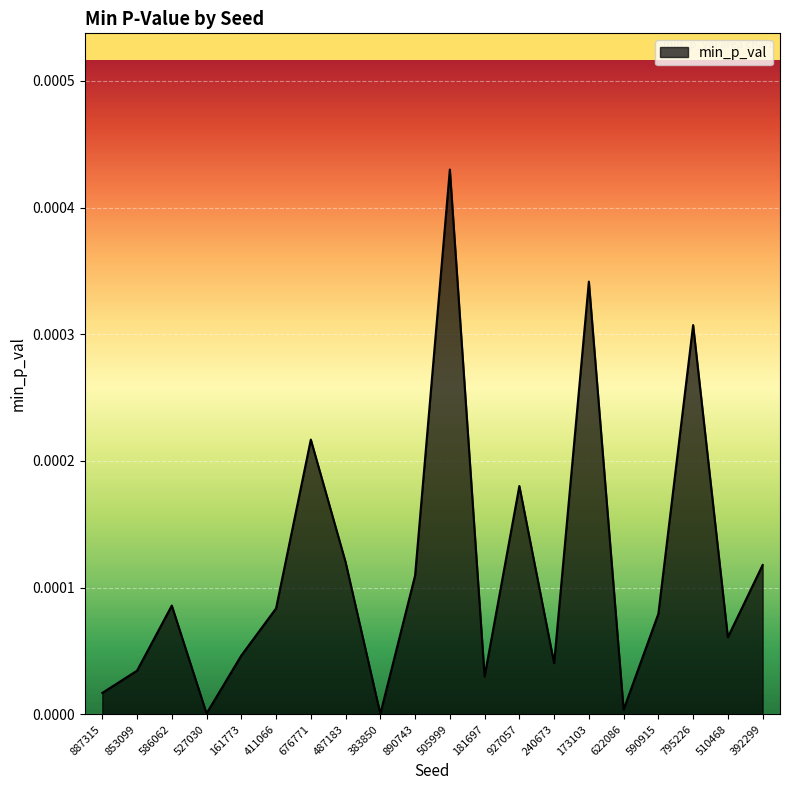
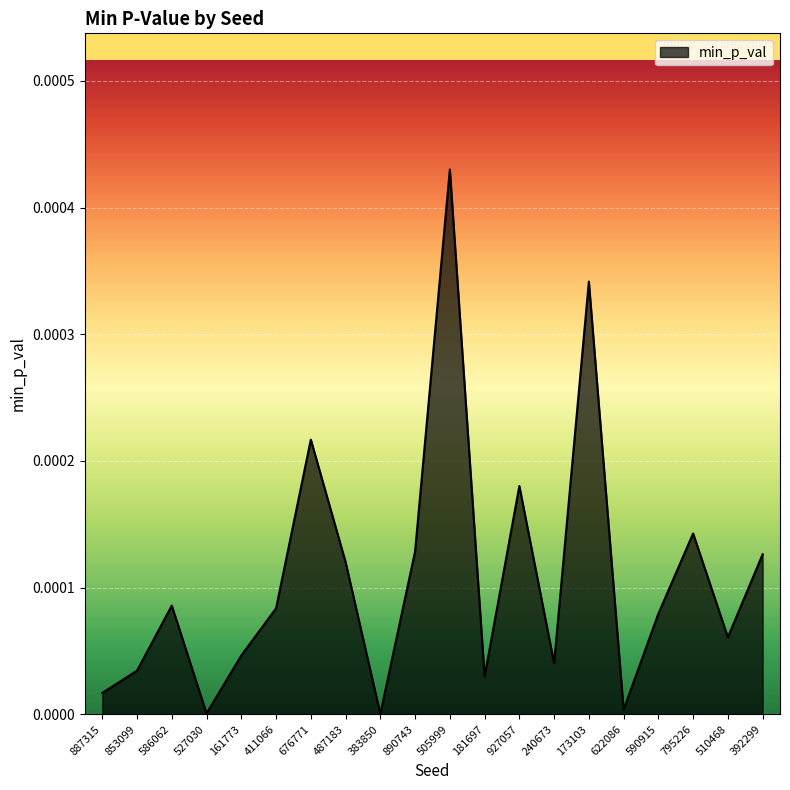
  {
    "887315": 0.000017,
    "853099": 0.000034,
    "586062": 0.000086,
    "527030": 0.000001,
    "161773": 0.000046,
    "411066": 0.000084,
    "676771": 0.000217,
    "487183": 0.000120,
    "383850": 0.000000,
-   "890743": 0.000110,
+   "890743": 0.000128,
    "505999": 0.000430,
    "181697": 0.000030,
    "927057": 0.000180,
    "240673": 0.000040,
    "173103": 0.000342,
    "622086": 0.000004,
    "590915": 0.000079,
-   "795226": 0.000307,
+   "795226": 0.000143,
    "510468": 0.000061,
-   "392299": 0.000118
+   "392299": 0.000126
  }
